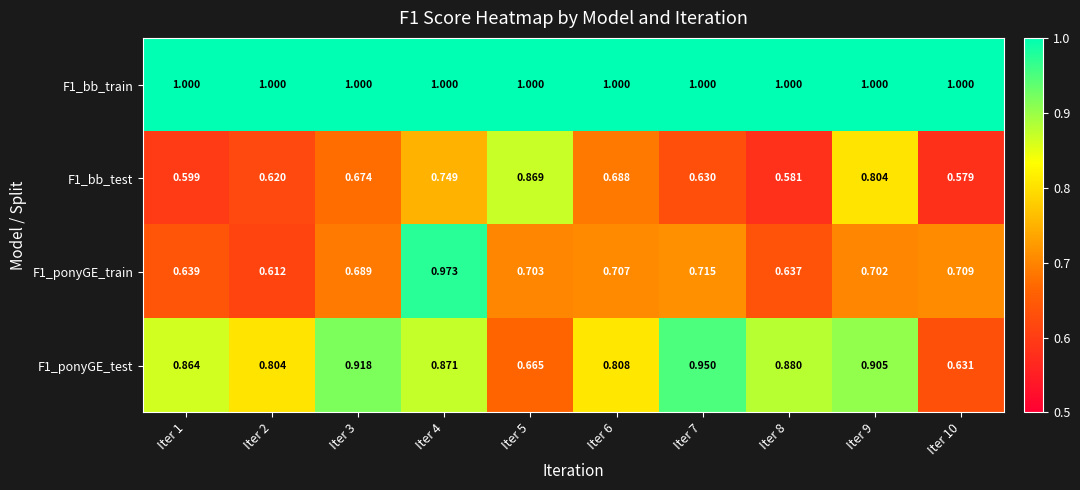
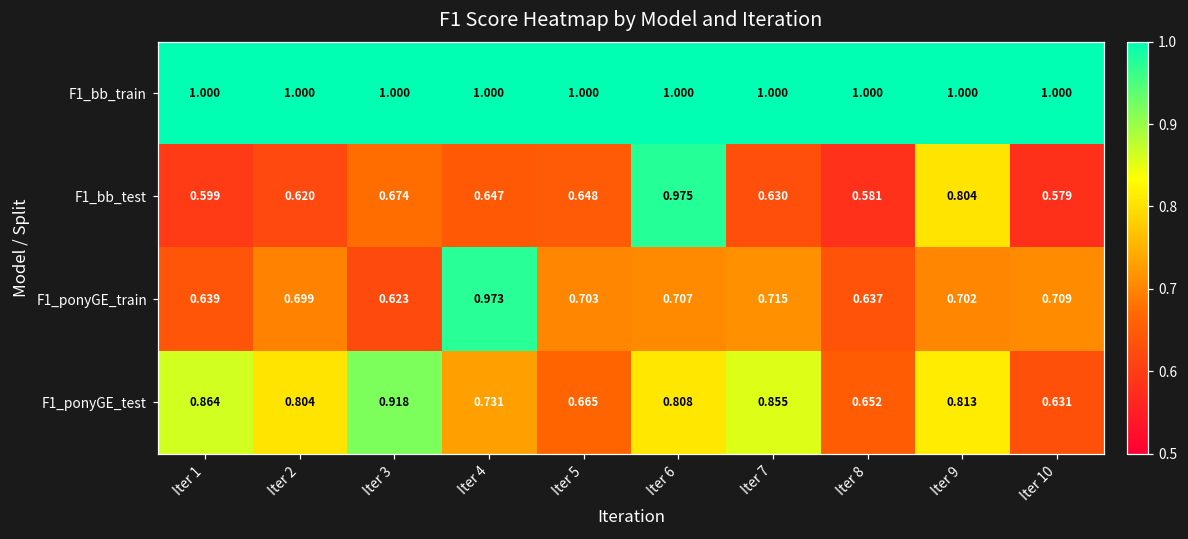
  {
    "F1_bb_train": {
      "Iter 1": 1.000,
      "Iter 2": 1.000,
      "Iter 3": 1.000,
      "Iter 4": 1.000,
      "Iter 5": 1.000,
      "Iter 6": 1.000,
      "Iter 7": 1.000,
      "Iter 8": 1.000,
      "Iter 9": 1.000,
      "Iter 10": 1.000
    },
    "F1_bb_test": {
      "Iter 1": 0.599,
      "Iter 2": 0.620,
      "Iter 3": 0.674,
-     "Iter 4": 0.749,
-     "Iter 5": 0.869,
-     "Iter 6": 0.688,
+     "Iter 4": 0.647,
+     "Iter 5": 0.648,
+     "Iter 6": 0.975,
      "Iter 7": 0.630,
      "Iter 8": 0.581,
      "Iter 9": 0.804,
      "Iter 10": 0.579
    },
    "F1_ponyGE_train": {
      "Iter 1": 0.639,
-     "Iter 2": 0.612,
-     "Iter 3": 0.689,
+     "Iter 2": 0.699,
+     "Iter 3": 0.623,
      "Iter 4": 0.973,
      "Iter 5": 0.703,
      "Iter 6": 0.707,
      "Iter 7": 0.715,
      "Iter 8": 0.637,
      "Iter 9": 0.702,
      "Iter 10": 0.709
    },
    "F1_ponyGE_test": {
      "Iter 1": 0.864,
      "Iter 2": 0.804,
      "Iter 3": 0.918,
-     "Iter 4": 0.871,
+     "Iter 4": 0.731,
      "Iter 5": 0.665,
      "Iter 6": 0.808,
-     "Iter 7": 0.950,
-     "Iter 8": 0.880,
-     "Iter 9": 0.905,
+     "Iter 7": 0.855,
+     "Iter 8": 0.652,
+     "Iter 9": 0.813,
      "Iter 10": 0.631
    }
  }
